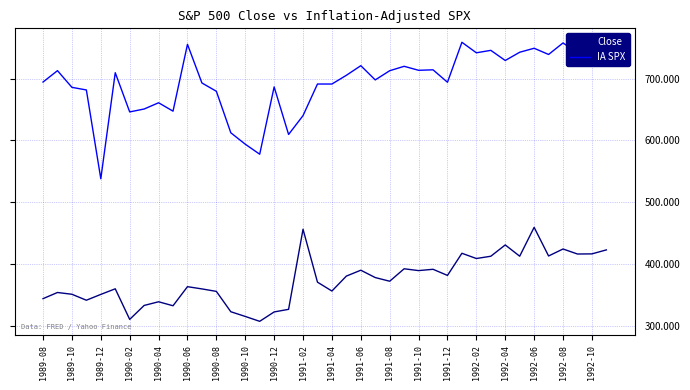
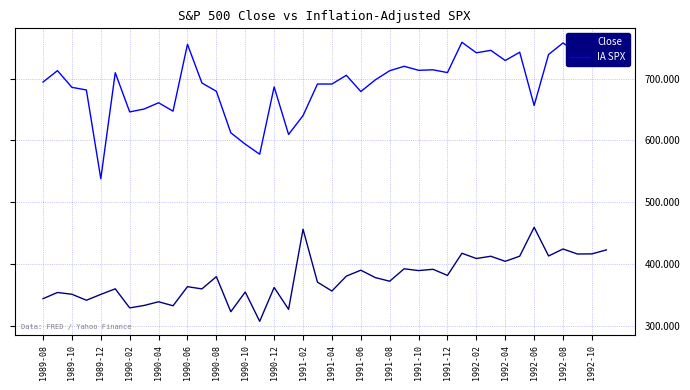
  {
    "Close": {
      "1989-08": 340,
      "1989-10": 350,
      "1989-12": 350,
-     "1990-02": 310,
+     "1990-02": 330,
      "1990-04": 340,
      "1990-06": 360,
-     "1990-08": 360,
-     "1990-10": 310,
-     "1990-12": 320,
+     "1990-08": 380,
+     "1990-10": 350,
+     "1990-12": 360,
      "1991-02": 460,
      "1991-04": 360,
      "1991-06": 390,
      "1991-08": 370,
      "1991-10": 390,
      "1991-12": 380,
      "1992-02": 410,
-     "1992-04": 430,
+     "1992-04": 400,
      "1992-06": 460,
      "1992-08": 420,
      "1992-10": 420
    },
    "IA SPX": {
      "1989-08": 690,
      "1989-10": 690,
      "1989-12": 540,
      "1990-02": 650,
      "1990-04": 660,
      "1990-06": 760,
      "1990-08": 680,
      "1990-10": 590,
      "1990-12": 690,
      "1991-02": 640,
      "1991-04": 690,
-     "1991-06": 720,
+     "1991-06": 680,
      "1991-08": 710,
      "1991-10": 710,
-     "1991-12": 690,
+     "1991-12": 710,
      "1992-02": 740,
      "1992-04": 730,
-     "1992-06": 750,
+     "1992-06": 660,
      "1992-08": 760
    }
  }
